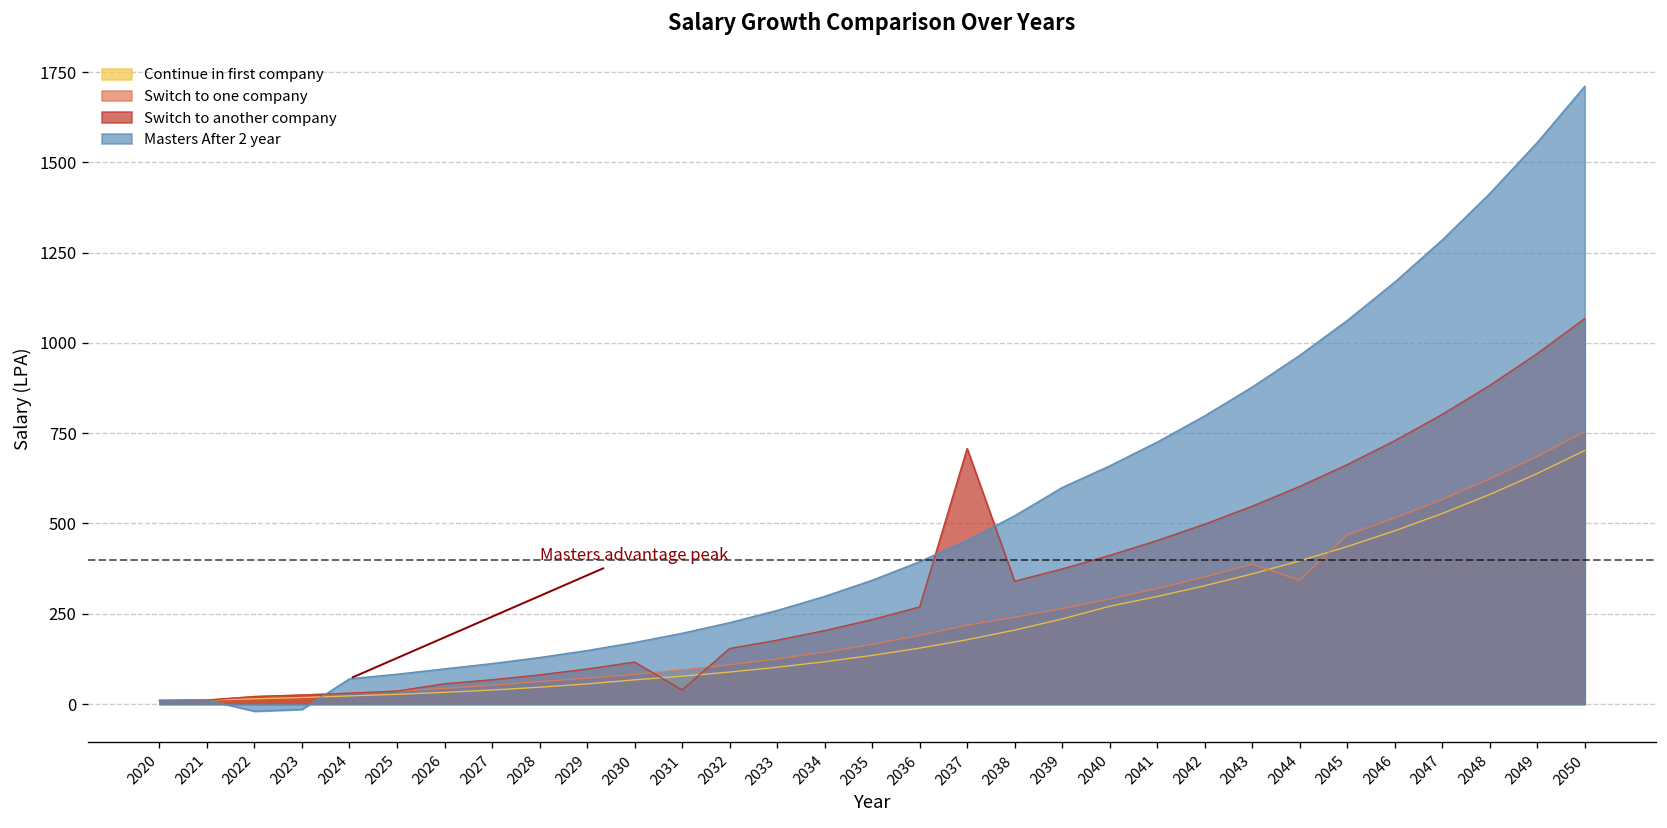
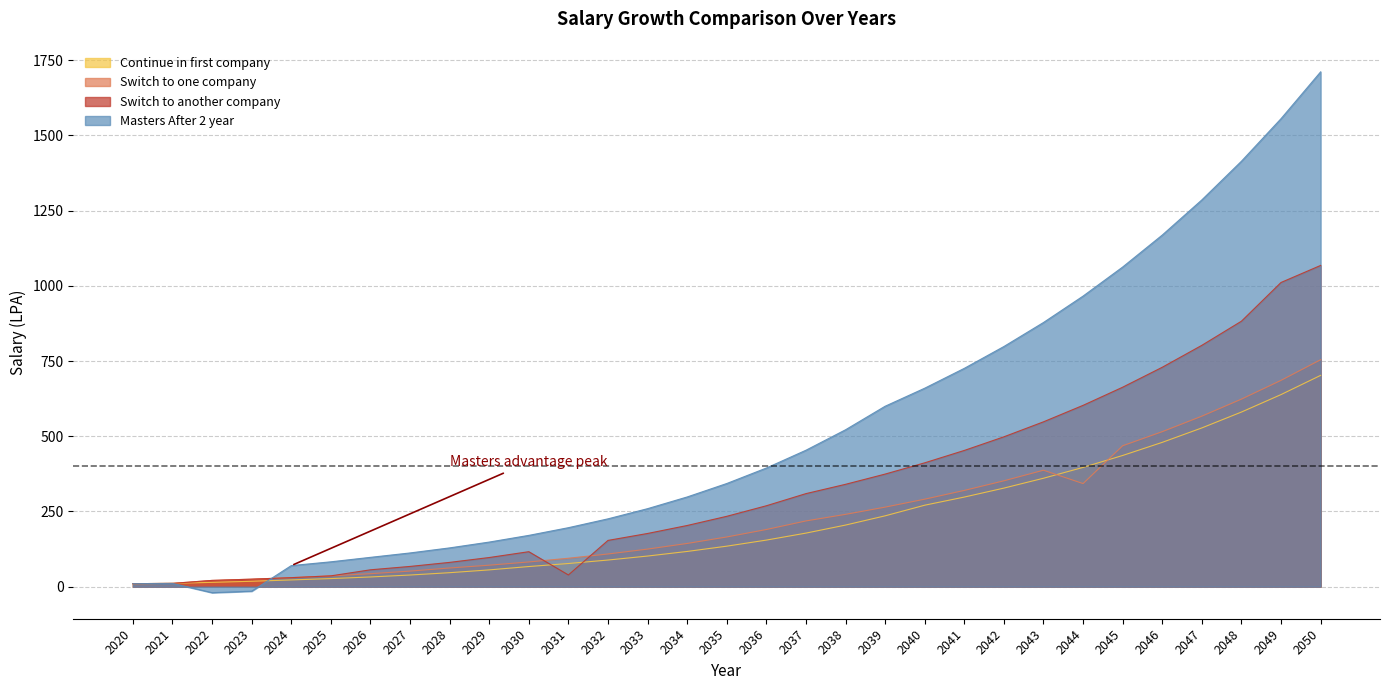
  {
    "Continue in first company": {
      "2025": 30,
      "2026": 30,
      "2027": 40,
      "2028": 50,
      "2029": 60,
      "2030": 70,
      "2031": 80,
      "2032": 90,
      "2033": 100,
      "2034": 120,
      "2035": 130,
      "2036": 150,
      "2037": 180,
      "2038": 200,
      "2039": 240,
      "2040": 270,
      "2041": 300,
      "2042": 330,
      "2043": 360,
      "2044": 400,
      "2045": 440,
      "2046": 480,
      "2047": 530,
      "2048": 580,
      "2049": 640,
      "2050": 700
    },
    "Switch to one company": {
      "2026": 40,
      "2027": 50,
      "2028": 60,
      "2029": 70,
      "2030": 80,
      "2031": 90,
      "2032": 110,
      "2033": 120,
      "2034": 140,
      "2035": 170,
      "2036": 190,
      "2037": 220,
      "2038": 240,
      "2039": 260,
      "2040": 290,
      "2041": 320,
      "2042": 350,
      "2043": 390,
      "2044": 340,
      "2045": 470,
      "2046": 520,
      "2047": 570,
      "2048": 620,
      "2049": 690,
      "2050": 750
    },
    "Switch to another company": {
      "2026": 60,
      "2027": 70,
      "2028": 80,
      "2029": 100,
      "2030": 120,
      "2031": 40,
      "2032": 150,
      "2033": 180,
      "2034": 200,
      "2035": 230,
      "2036": 270,
-     "2037": 710,
+     "2037": 310,
      "2038": 340,
      "2039": 370,
      "2040": 410,
      "2041": 450,
      "2042": 500,
      "2043": 550,
      "2044": 600,
      "2045": 660,
      "2046": 730,
      "2047": 800,
      "2048": 880,
-     "2049": 970,
+     "2049": 1010,
      "2050": 1070
    }
  }
